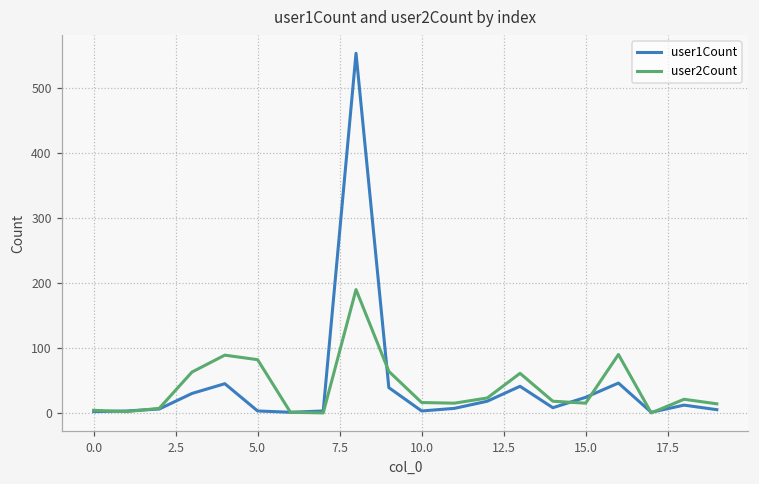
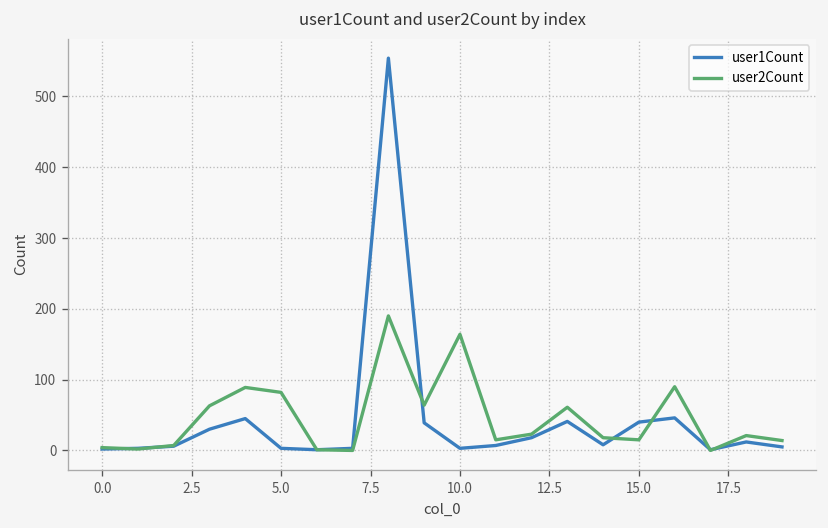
  {
    "user1Count": {
      "5.0": 0,
      "10.0": 0,
-     "15.0": 20
+     "15.0": 40
    },
    "user2Count": {
      "5.0": 80,
-     "10.0": 20,
+     "10.0": 160,
      "15.0": 20
    }
  }
